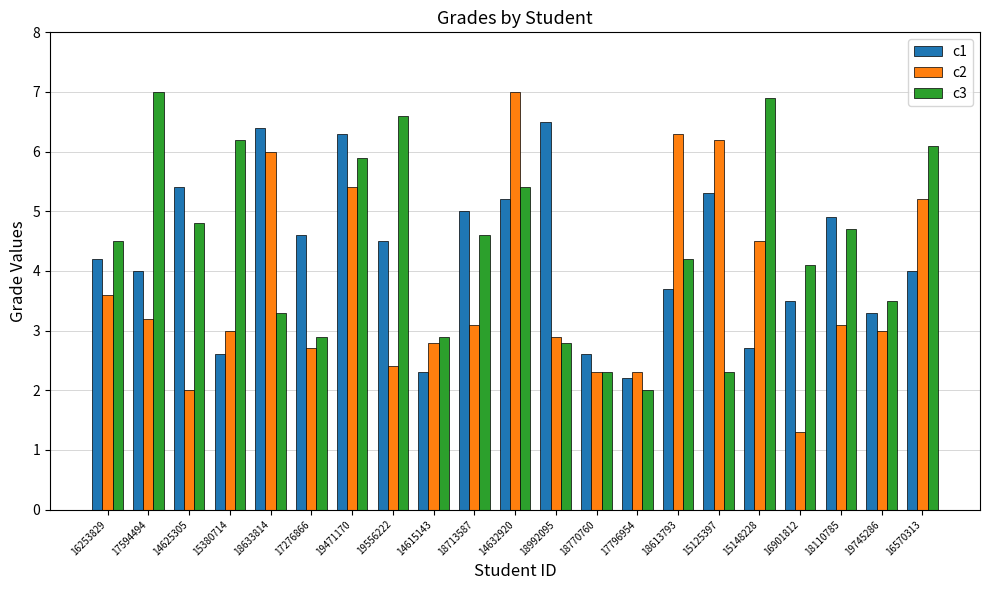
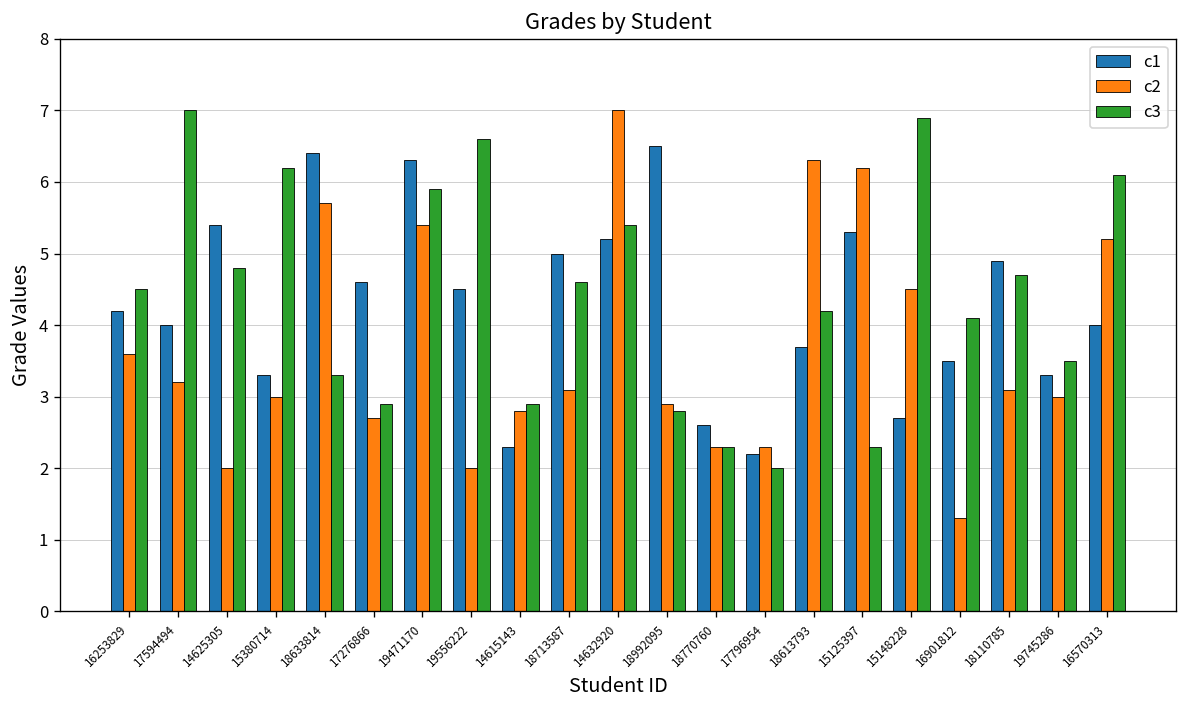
  {
    "c1": {
      "16253829": 4.2,
      "17594494": 4.0,
      "14625305": 5.4,
-     "15380714": 2.6,
+     "15380714": 3.3,
      "18633814": 6.4,
      "17276866": 4.6,
      "19471170": 6.3,
      "19556222": 4.5,
      "14615143": 2.3,
      "18713587": 5.0,
      "14632920": 5.2,
      "18992095": 6.5,
      "18770760": 2.6,
      "17796954": 2.2,
      "18613793": 3.7,
      "15125397": 5.3,
      "15148228": 2.7,
      "16901812": 3.5,
      "18110785": 4.9,
      "19745286": 3.3,
      "16570313": 4.0
    },
    "c2": {
      "16253829": 3.6,
      "17594494": 3.2,
      "14625305": 2.0,
      "15380714": 3.0,
-     "18633814": 6.0,
+     "18633814": 5.7,
      "17276866": 2.7,
      "19471170": 5.4,
-     "19556222": 2.4,
+     "19556222": 2.0,
      "14615143": 2.8,
      "18713587": 3.1,
      "14632920": 7.0,
      "18992095": 2.9,
      "18770760": 2.3,
      "17796954": 2.3,
      "18613793": 6.3,
      "15125397": 6.2,
      "15148228": 4.5,
      "16901812": 1.3,
      "18110785": 3.1,
      "19745286": 3.0,
      "16570313": 5.2
    },
    "c3": {
      "16253829": 4.5,
      "17594494": 7.0,
      "14625305": 4.8,
      "15380714": 6.2,
      "18633814": 3.3,
      "17276866": 2.9,
      "19471170": 5.9,
      "19556222": 6.6,
      "14615143": 2.9,
      "18713587": 4.6,
      "14632920": 5.4,
      "18992095": 2.8,
      "18770760": 2.3,
      "17796954": 2.0,
      "18613793": 4.2,
      "15125397": 2.3,
      "15148228": 6.9,
      "16901812": 4.1,
      "18110785": 4.7,
      "19745286": 3.5,
      "16570313": 6.1
    }
  }
